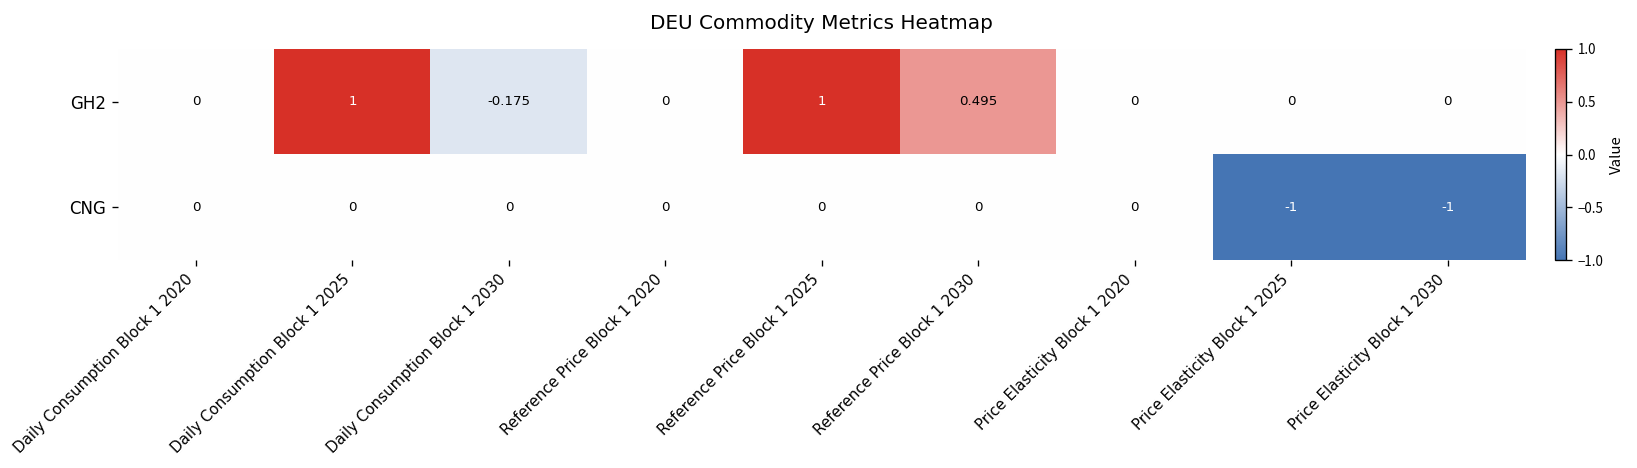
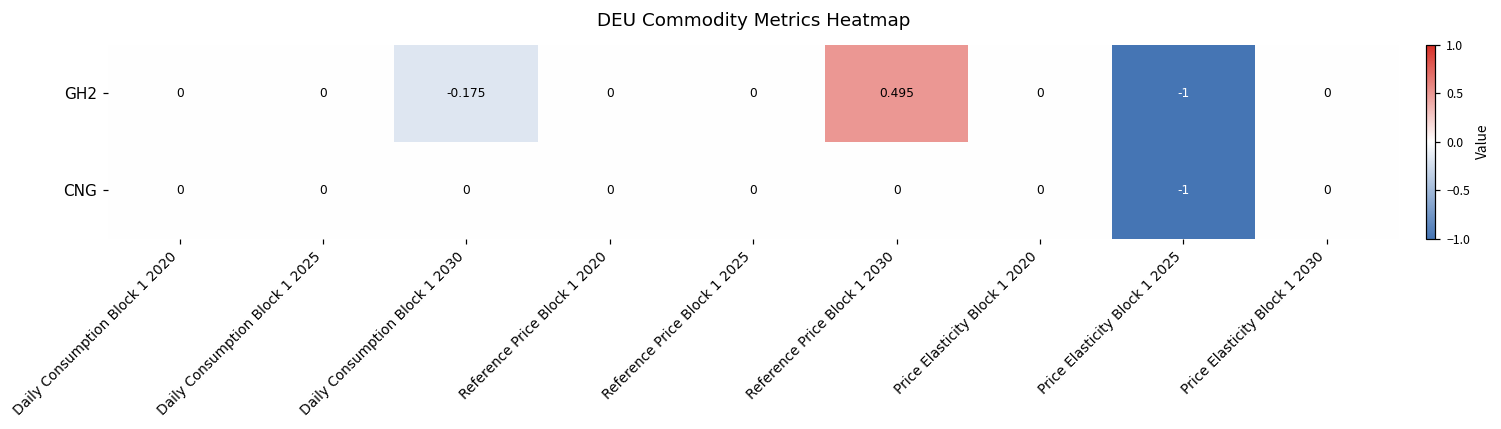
  {
    "GH2": {
      "Daily Consumption Block 1 2020": 0,
-     "Daily Consumption Block 1 2025": 1,
+     "Daily Consumption Block 1 2025": 0,
      "Daily Consumption Block 1 2030": -0.175,
      "Reference Price Block 1 2020": 0,
-     "Reference Price Block 1 2025": 1,
+     "Reference Price Block 1 2025": 0,
      "Reference Price Block 1 2030": 0.495,
      "Price Elasticity Block 1 2020": 0,
-     "Price Elasticity Block 1 2025": 0,
+     "Price Elasticity Block 1 2025": -1,
      "Price Elasticity Block 1 2030": 0
    },
    "CNG": {
      "Daily Consumption Block 1 2020": 0,
      "Daily Consumption Block 1 2025": 0,
      "Daily Consumption Block 1 2030": 0,
      "Reference Price Block 1 2020": 0,
      "Reference Price Block 1 2025": 0,
      "Reference Price Block 1 2030": 0,
      "Price Elasticity Block 1 2020": 0,
      "Price Elasticity Block 1 2025": -1,
-     "Price Elasticity Block 1 2030": -1
+     "Price Elasticity Block 1 2030": 0
    }
  }
